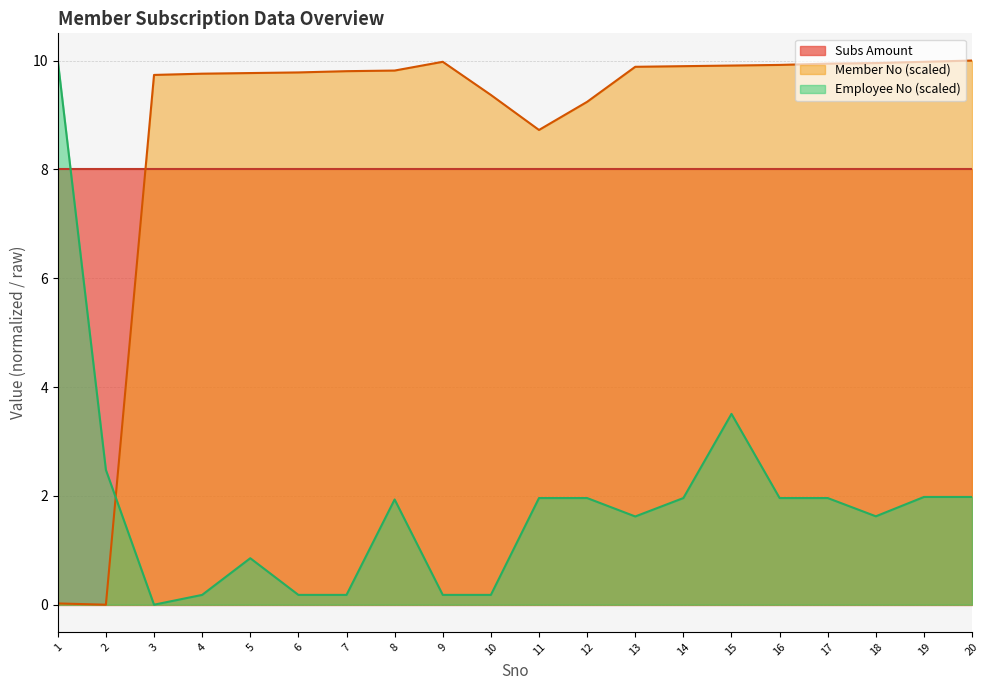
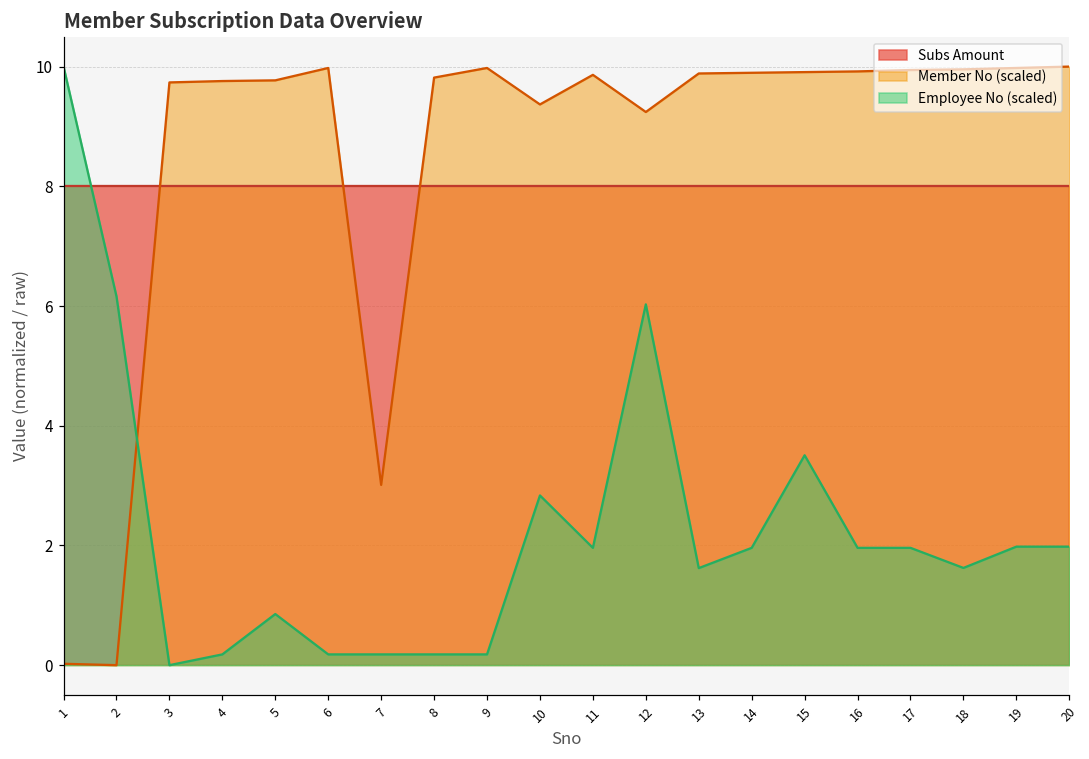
  {
    "Subs Amount": {
      "1": 8.0,
      "2": 8.0,
      "3": 8.0,
      "4": 8.0,
      "5": 8.0,
      "6": 8.0,
      "7": 8.0,
      "8": 8.0,
      "9": 8.0,
      "10": 8.0,
      "11": 8.0,
      "12": 8.0,
      "13": 8.0,
      "14": 8.0,
      "15": 8.0,
      "16": 8.0,
      "17": 8.0,
      "18": 8.0,
      "19": 8.0,
      "20": 8.0
    },
    "Member No (scaled)": {
      "1": 0.0,
      "2": 0.0,
      "3": 9.7,
      "4": 9.8,
      "5": 9.8,
-     "6": 9.8,
-     "7": 9.8,
+     "6": 10.0,
+     "7": 3.0,
      "8": 9.8,
      "9": 10.0,
      "10": 9.4,
-     "11": 8.7,
+     "11": 9.9,
      "12": 9.2,
      "13": 9.9,
      "14": 9.9,
      "15": 9.9,
      "16": 9.9,
      "20": 10.0
    },
    "Employee No (scaled)": {
      "1": 10.0,
-     "2": 2.5,
+     "2": 6.2,
      "3": 0.0,
      "4": 0.2,
      "5": 0.9,
      "6": 0.2,
      "7": 0.2,
-     "8": 1.9,
+     "8": 0.2,
      "9": 0.2,
-     "10": 0.2,
+     "10": 2.8,
      "11": 2.0,
-     "12": 2.0,
+     "12": 6.0,
      "13": 1.6,
      "14": 2.0,
      "15": 3.5,
      "16": 2.0,
      "17": 2.0,
      "18": 1.6,
      "19": 2.0,
      "20": 2.0
    }
  }
